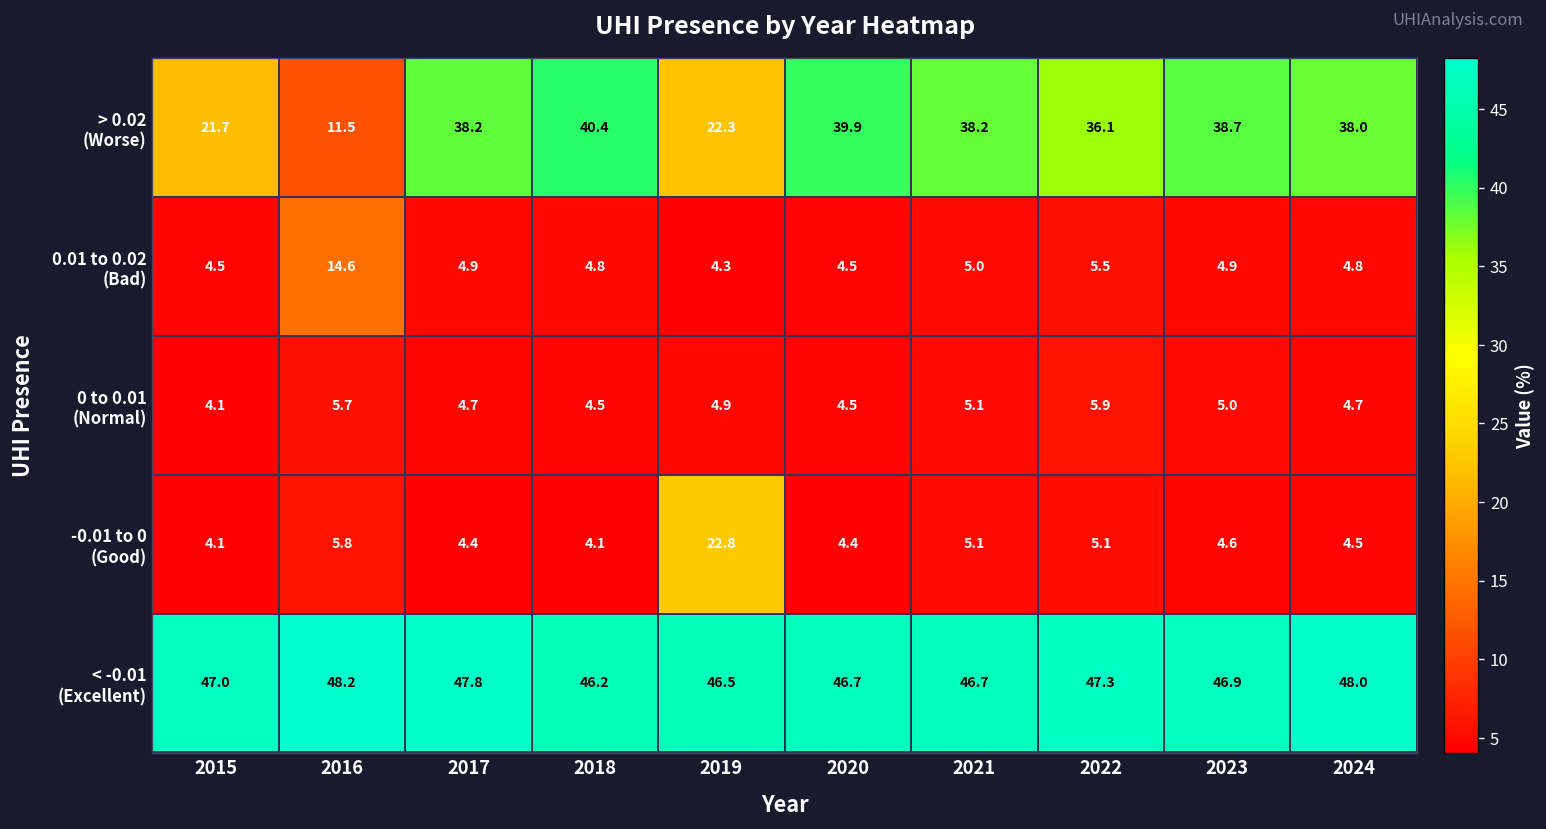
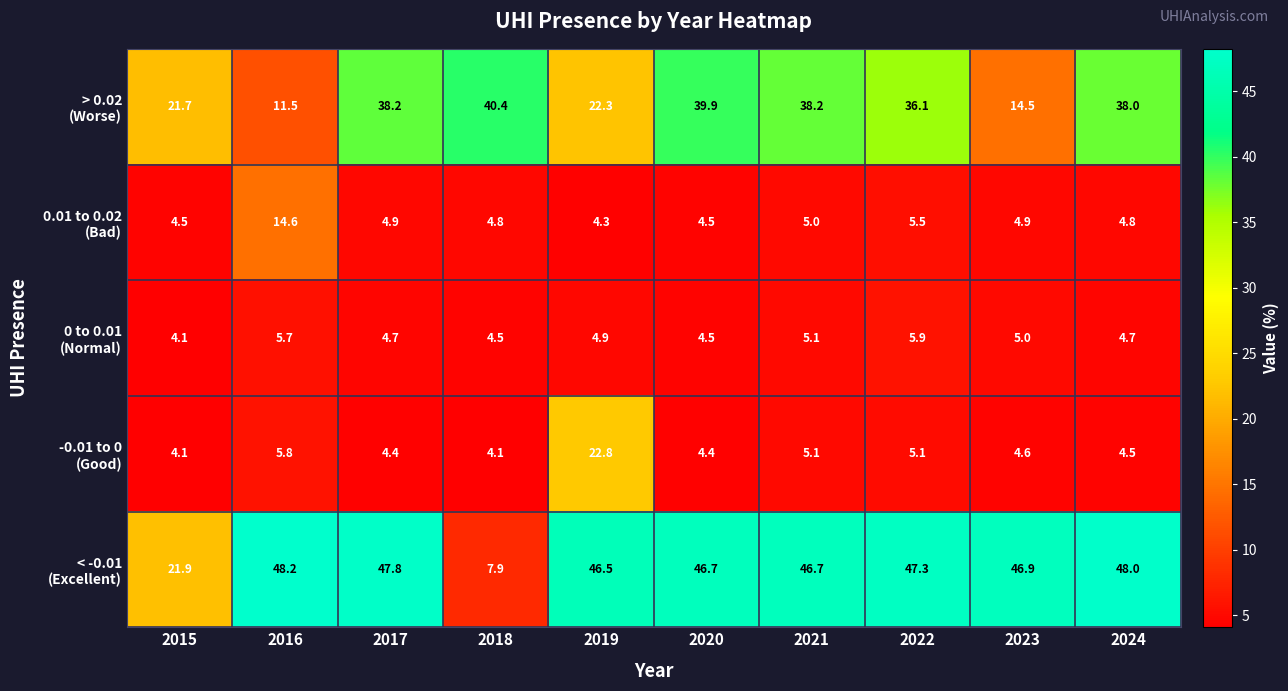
  {
    "> 0.02 (Worse)": {
      "2015": 21.7,
      "2016": 11.5,
      "2017": 38.2,
      "2018": 40.4,
      "2019": 22.3,
      "2020": 39.9,
      "2021": 38.2,
      "2022": 36.1,
-     "2023": 38.7,
+     "2023": 14.5,
      "2024": 38.0
    },
    "0.01 to 0.02 (Bad)": {
      "2015": 4.5,
      "2016": 14.6,
      "2017": 4.9,
      "2018": 4.8,
      "2019": 4.3,
      "2020": 4.5,
      "2021": 5.0,
      "2022": 5.5,
      "2023": 4.9,
      "2024": 4.8
    },
    "0 to 0.01 (Normal)": {
      "2015": 4.1,
      "2016": 5.7,
      "2017": 4.7,
      "2018": 4.5,
      "2019": 4.9,
      "2020": 4.5,
      "2021": 5.1,
      "2022": 5.9,
      "2023": 5.0,
      "2024": 4.7
    },
    "-0.01 to 0 (Good)": {
      "2015": 4.1,
      "2016": 5.8,
      "2017": 4.4,
      "2018": 4.1,
      "2019": 22.8,
      "2020": 4.4,
      "2021": 5.1,
      "2022": 5.1,
      "2023": 4.6,
      "2024": 4.5
    },
    "< -0.01 (Excellent)": {
-     "2015": 47.0,
+     "2015": 21.9,
      "2016": 48.2,
      "2017": 47.8,
-     "2018": 46.2,
+     "2018": 7.9,
      "2019": 46.5,
      "2020": 46.7,
      "2021": 46.7,
      "2022": 47.3,
      "2023": 46.9,
      "2024": 48.0
    }
  }
